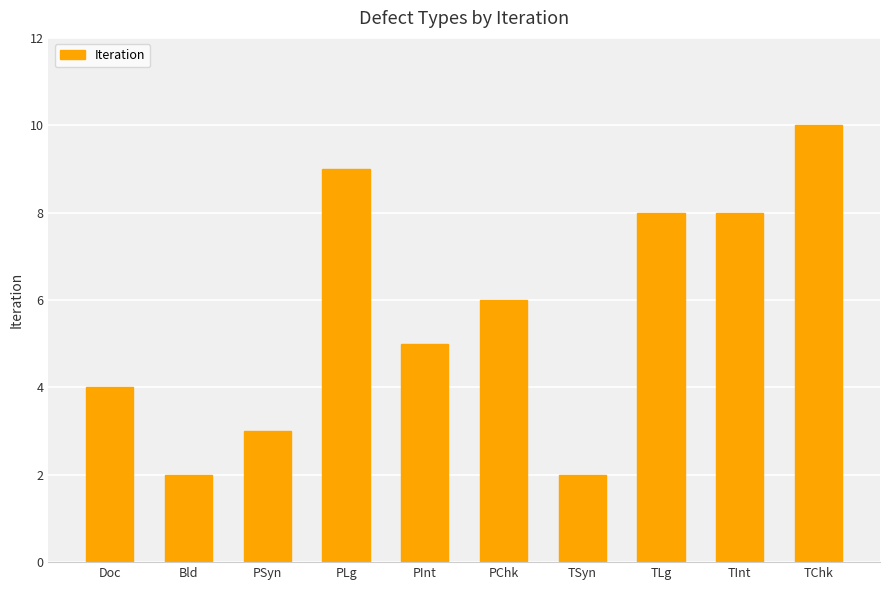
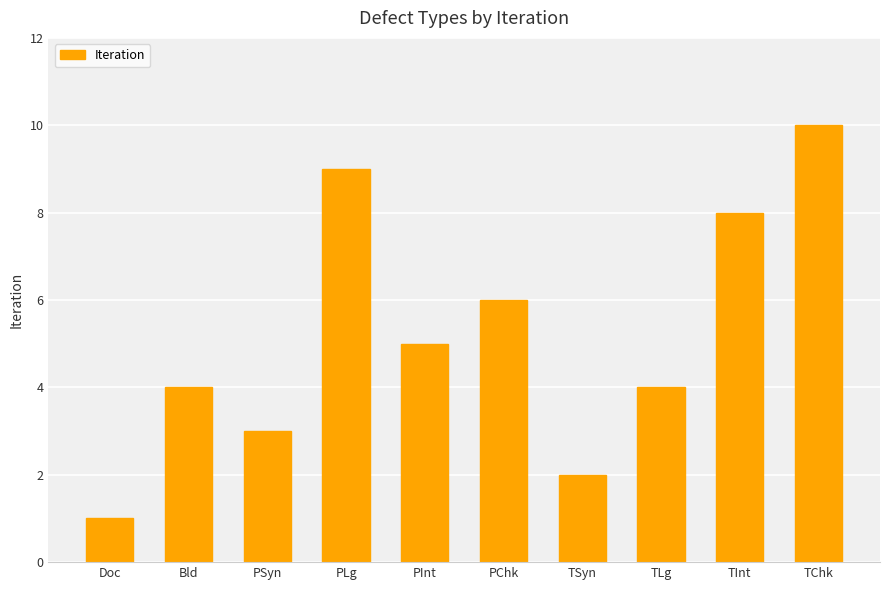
  {
-   "Doc": 4,
-   "Bld": 2,
+   "Doc": 1,
+   "Bld": 4,
    "PSyn": 3,
    "PLg": 9,
    "PInt": 5,
    "PChk": 6,
    "TSyn": 2,
-   "TLg": 8,
+   "TLg": 4,
    "TInt": 8,
    "TChk": 10
  }
